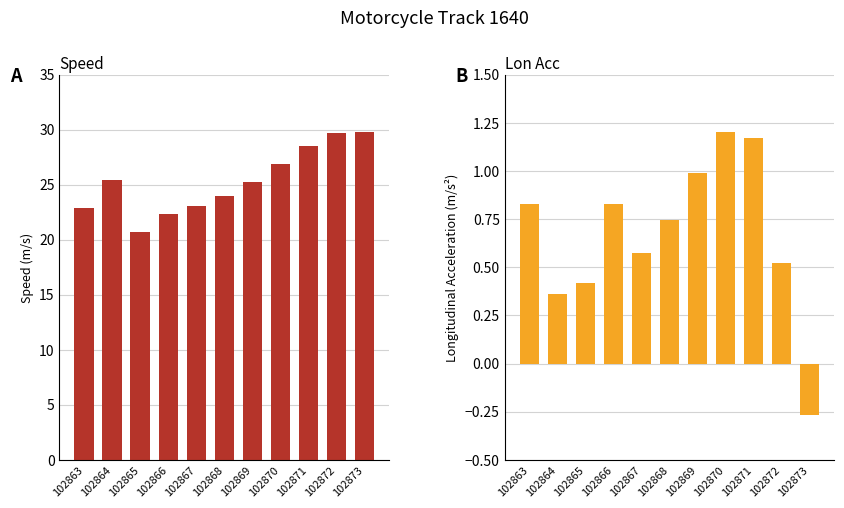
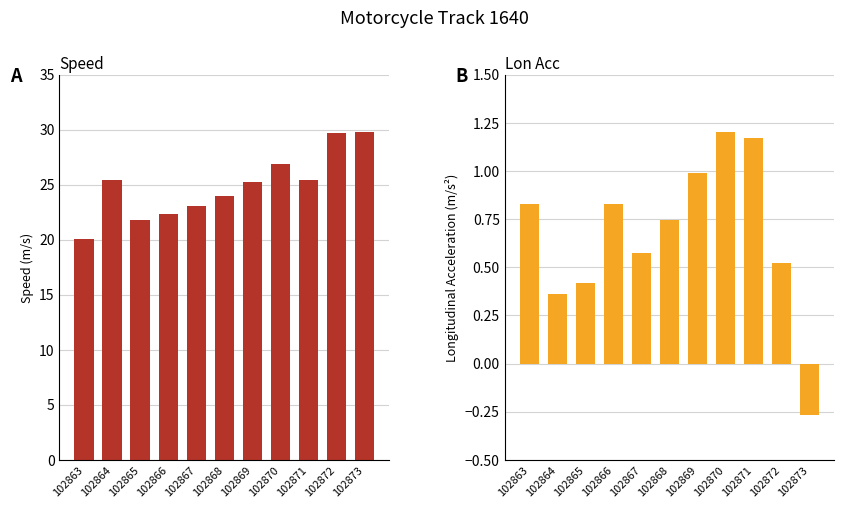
  {
    "Speed": {
-     "102863": 22.9,
+     "102863": 20.1,
      "102864": 25.5,
-     "102865": 20.7,
+     "102865": 21.8,
      "102866": 22.4,
      "102867": 23.1,
      "102868": 24.0,
      "102869": 25.2,
      "102870": 26.9,
-     "102871": 28.5,
+     "102871": 25.4,
      "102872": 29.7,
      "102873": 29.8
    },
    "Lon Acc": {
      "102863": 0.83,
      "102864": 0.36,
      "102865": 0.42,
      "102866": 0.83,
      "102867": 0.58,
      "102868": 0.74,
      "102869": 0.99,
      "102870": 1.20,
      "102871": 1.17,
      "102872": 0.52,
      "102873": -0.27
    }
  }
